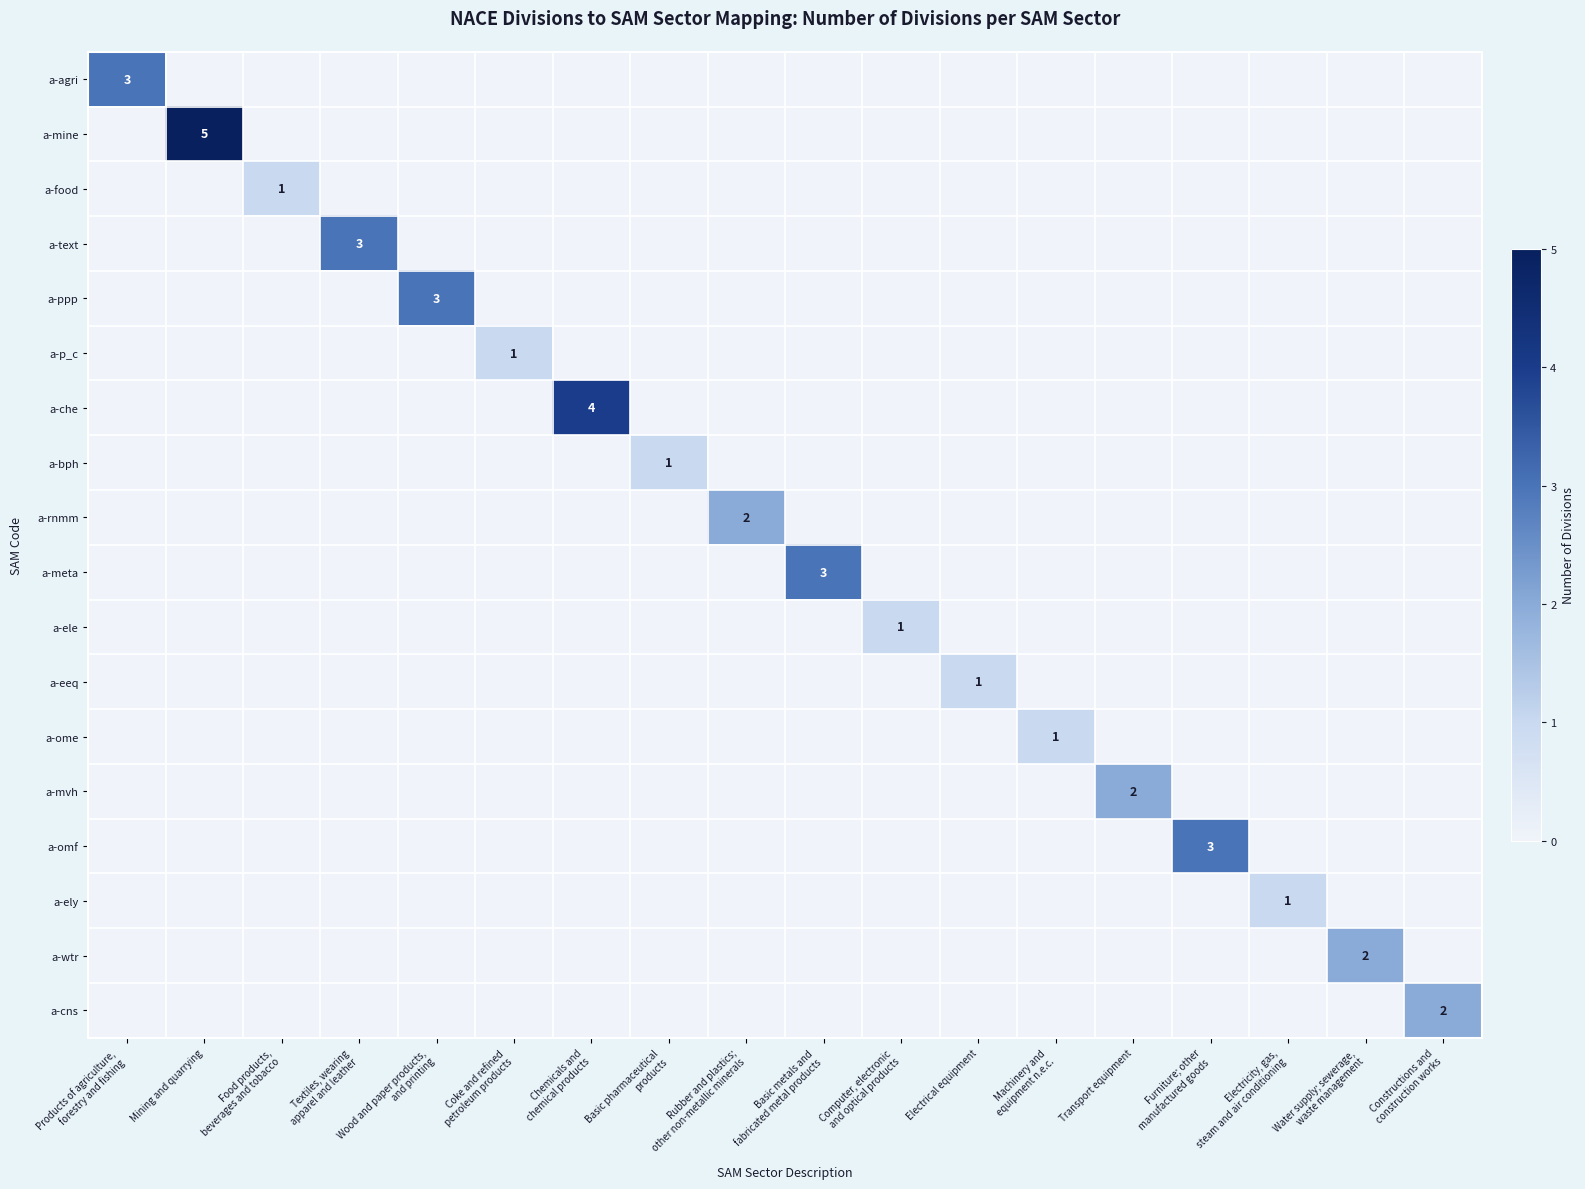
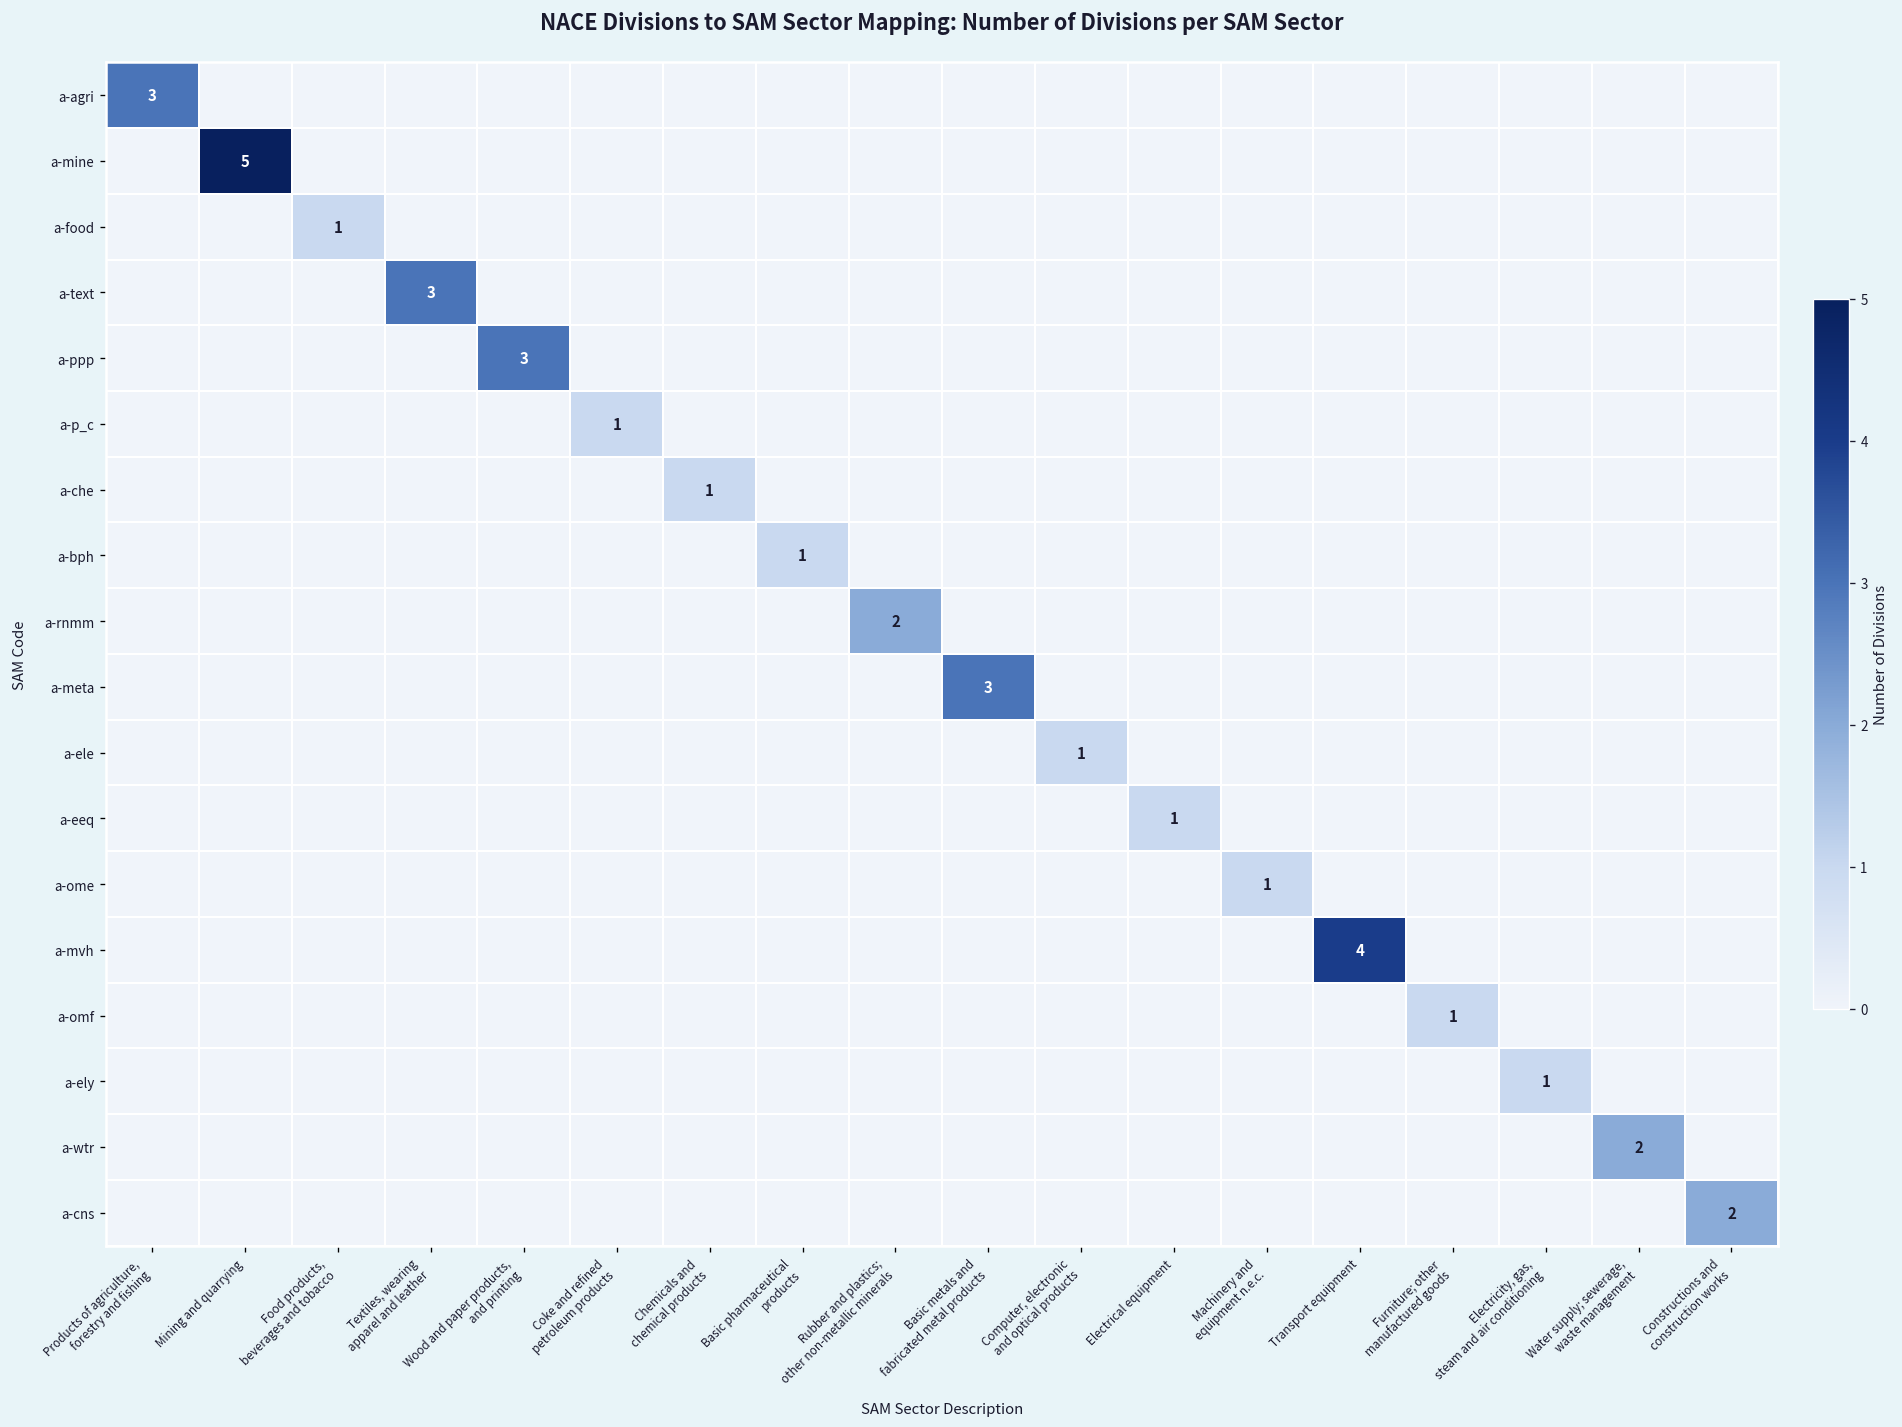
  {
    "a-agri": {
      "Products of agriculture, forestry and fishing": 3
    },
    "a-mine": {
      "Mining and quarrying": 5
    },
    "a-food": {
      "Food products, beverages and tobacco": 1
    },
    "a-text": {
      "Textiles, wearing apparel and leather": 3
    },
    "a-ppp": {
      "Wood and paper products, and printing": 3
    },
    "a-p_c": {
      "Coke and refined petroleum products": 1
    },
    "a-che": {
-     "Chemicals and chemical products": 4
+     "Chemicals and chemical products": 1
    },
    "a-bph": {
      "Basic pharmaceutical products": 1
    },
    "a-rnmm": {
      "Rubber and plastics; other non-metallic minerals": 2
    },
    "a-meta": {
      "Basic metals and fabricated metal products": 3
    },
    "a-ele": {
      "Computer, electronic and optical products": 1
    },
    "a-eeq": {
      "Electrical equipment": 1
    },
    "a-ome": {
      "Machinery and equipment n.e.c.": 1
    },
    "a-mvh": {
-     "Transport equipment": 2
+     "Transport equipment": 4
    },
    "a-omf": {
-     "Furniture; other manufactured goods": 3
+     "Furniture; other manufactured goods": 1
    },
    "a-ely": {
      "Electricity, gas, steam and air conditioning": 1
    },
    "a-wtr": {
      "Water supply; sewerage, waste management": 2
    },
    "a-cns": {
      "Constructions and construction works": 2
    }
  }
